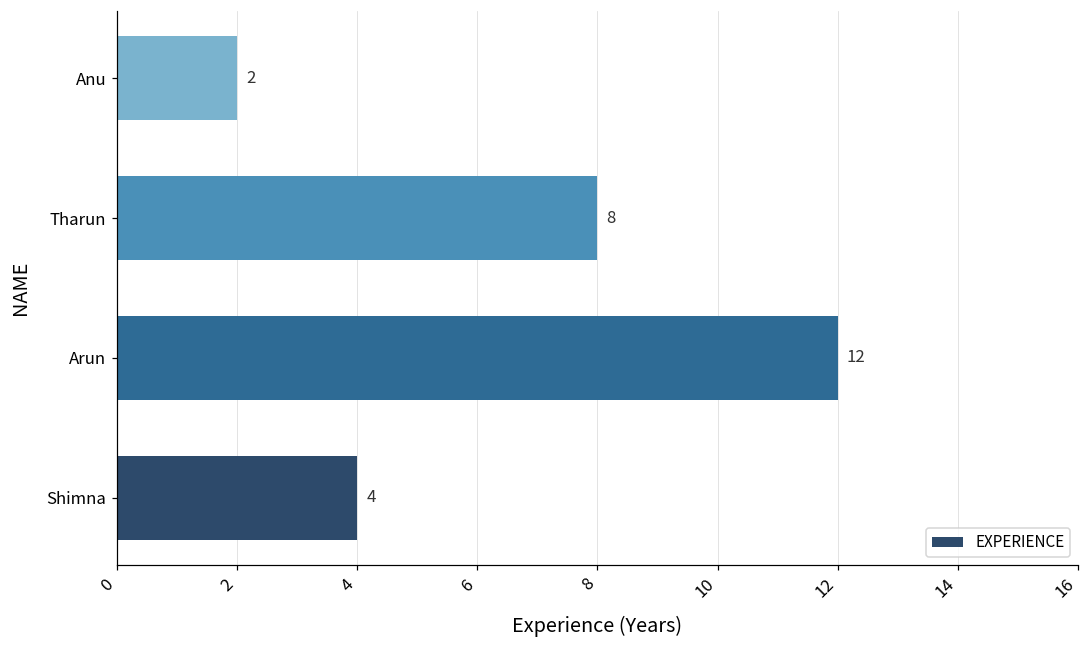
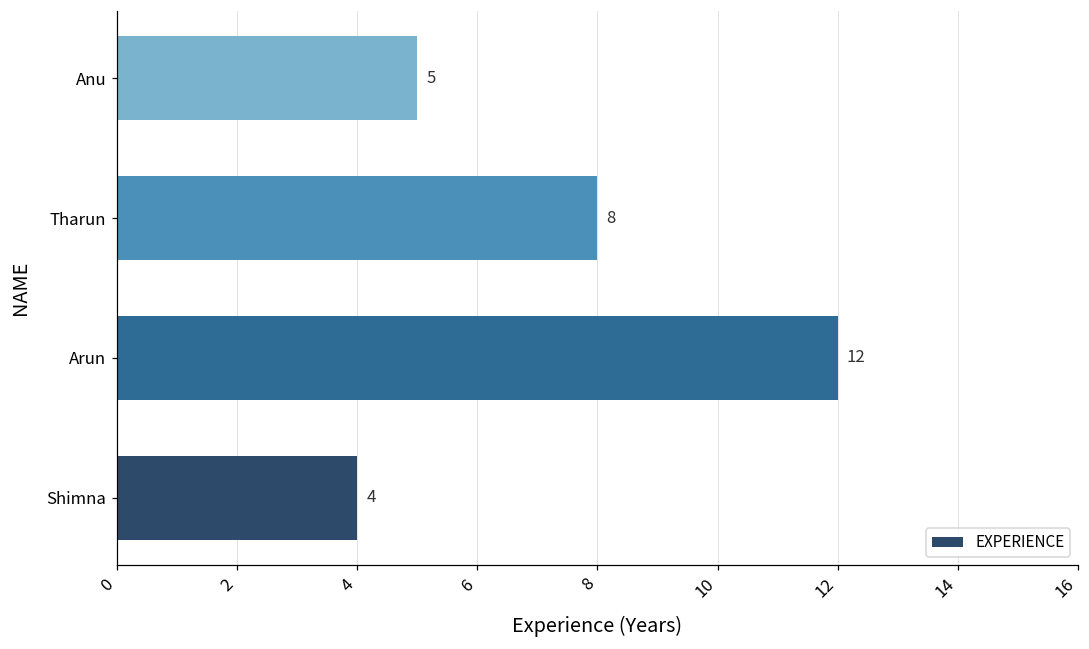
  {
-   "Anu": 2,
+   "Anu": 5,
    "Tharun": 8,
    "Arun": 12,
    "Shimna": 4
  }
